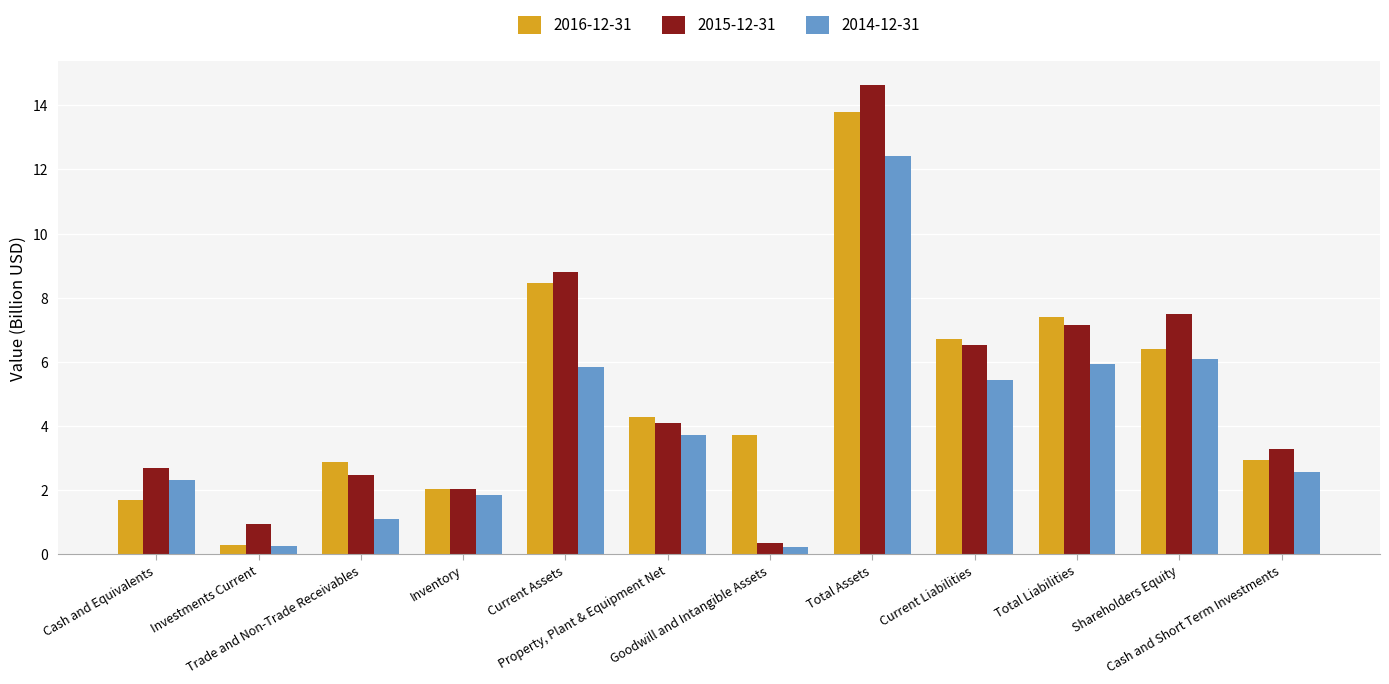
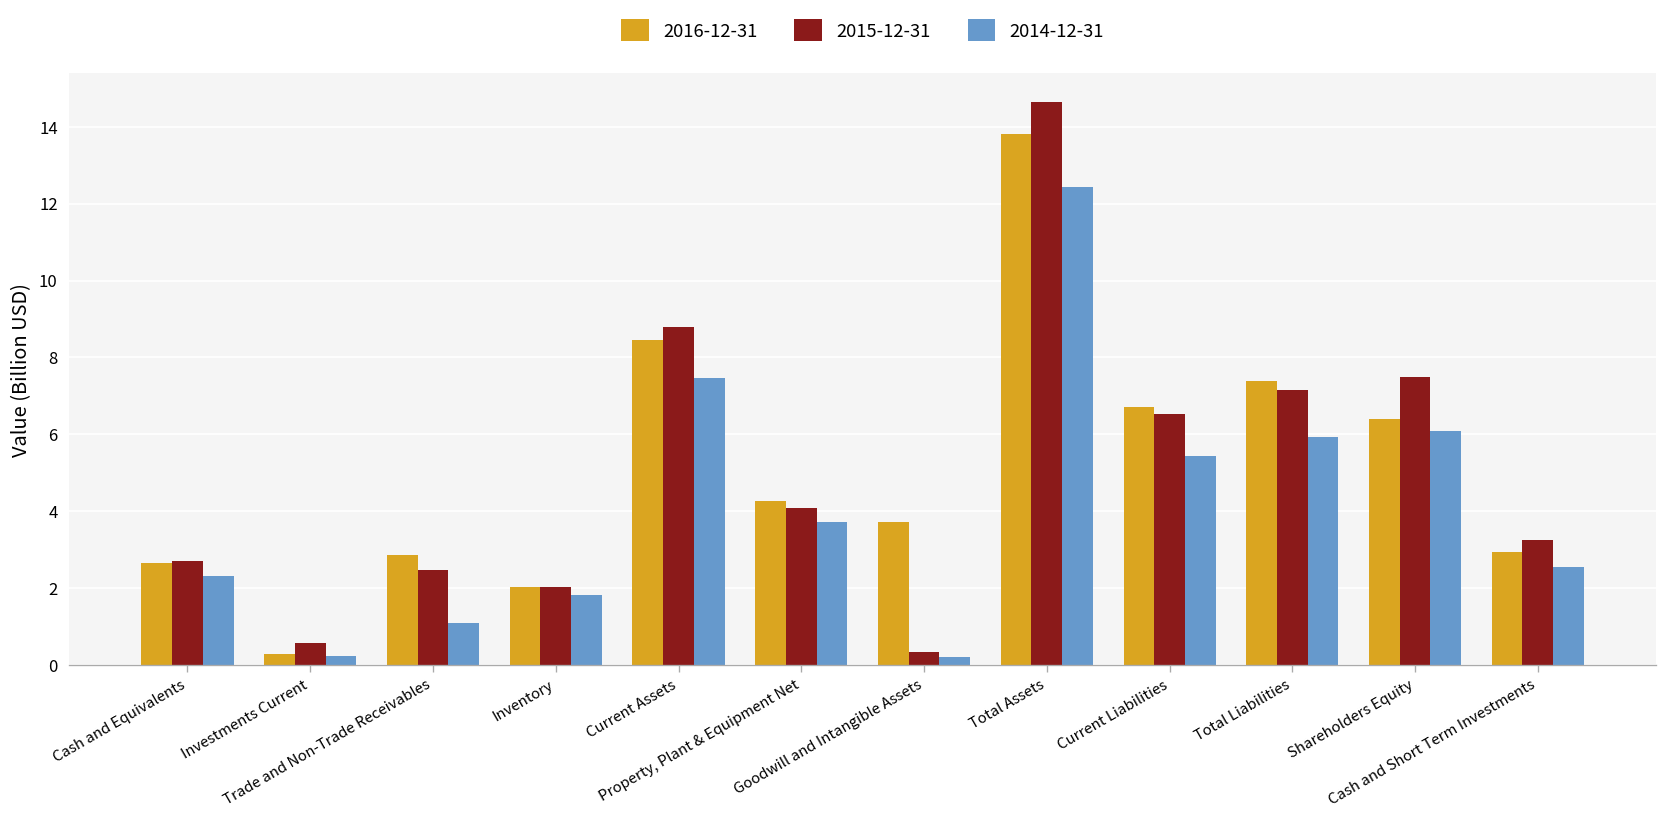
  {
    "2016-12-31": {
-     "Cash and Equivalents": 1.7,
+     "Cash and Equivalents": 2.6,
      "Investments Current": 0.3,
      "Trade and Non-Trade Receivables": 2.9,
      "Inventory": 2.0,
      "Current Assets": 8.5,
      "Property, Plant & Equipment Net": 4.3,
      "Goodwill and Intangible Assets": 3.7,
      "Total Assets": 13.8,
      "Current Liabilities": 6.7,
      "Total Liabilities": 7.4,
      "Shareholders Equity": 6.4,
      "Cash and Short Term Investments": 2.9
    },
    "2015-12-31": {
      "Cash and Equivalents": 2.7,
-     "Investments Current": 0.9,
+     "Investments Current": 0.6,
      "Trade and Non-Trade Receivables": 2.5,
      "Inventory": 2.0,
      "Current Assets": 8.8,
      "Property, Plant & Equipment Net": 4.1,
      "Goodwill and Intangible Assets": 0.3,
      "Total Assets": 14.7,
      "Current Liabilities": 6.5,
      "Total Liabilities": 7.2,
      "Shareholders Equity": 7.5,
      "Cash and Short Term Investments": 3.3
    },
    "2014-12-31": {
      "Cash and Equivalents": 2.3,
      "Investments Current": 0.2,
      "Trade and Non-Trade Receivables": 1.1,
      "Inventory": 1.8,
-     "Current Assets": 5.9,
+     "Current Assets": 7.5,
      "Property, Plant & Equipment Net": 3.7,
      "Goodwill and Intangible Assets": 0.2,
      "Total Assets": 12.4,
      "Current Liabilities": 5.4,
      "Total Liabilities": 5.9,
      "Shareholders Equity": 6.1,
      "Cash and Short Term Investments": 2.6
    }
  }
